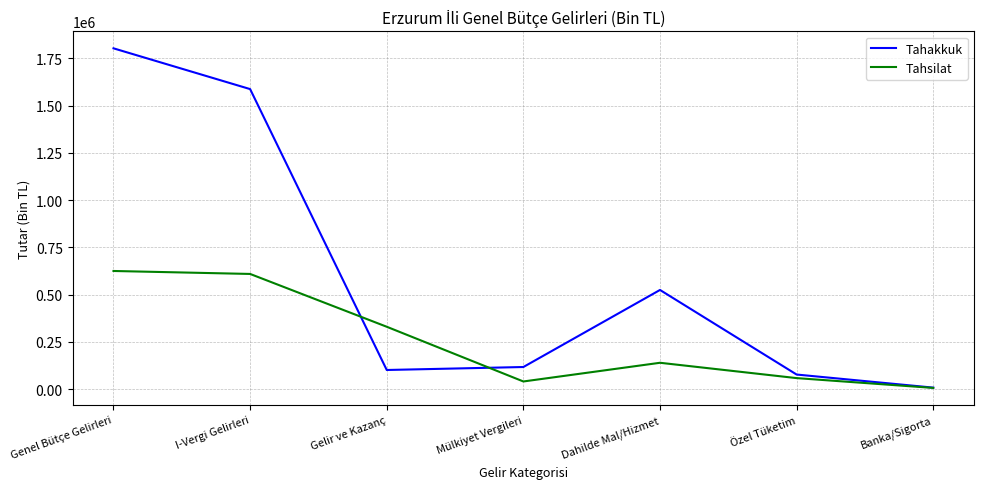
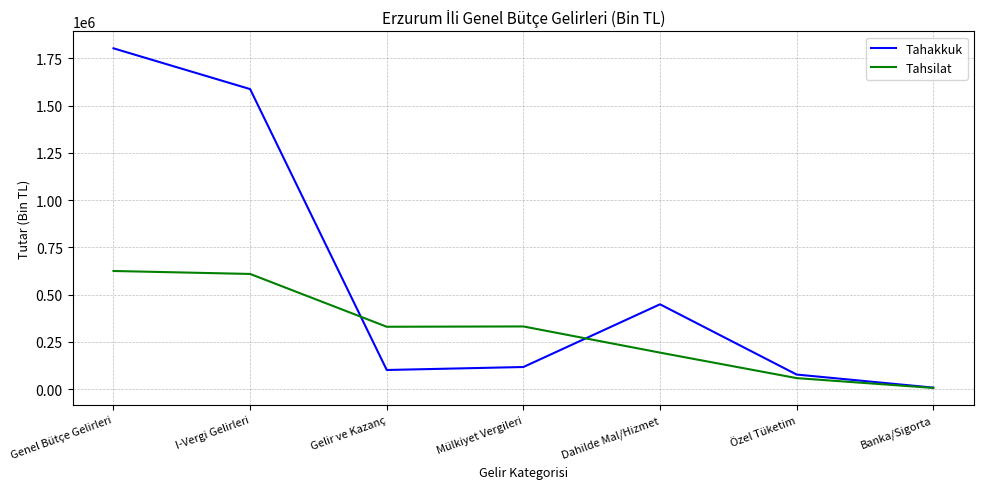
  {
    "Tahakkuk": {
      "Genel Bütçe Gelirleri": 1800000,
      "I-Vergi Gelirleri": 1590000,
      "Gelir ve Kazanç": 100000,
      "Mülkiyet Vergileri": 120000,
-     "Dahilde Mal/Hizmet": 530000,
+     "Dahilde Mal/Hizmet": 450000,
      "Özel Tüketim": 80000
    },
    "Tahsilat": {
      "Genel Bütçe Gelirleri": 630000,
      "I-Vergi Gelirleri": 610000,
      "Gelir ve Kazanç": 330000,
-     "Mülkiyet Vergileri": 40000,
-     "Dahilde Mal/Hizmet": 140000,
+     "Mülkiyet Vergileri": 330000,
+     "Dahilde Mal/Hizmet": 190000,
      "Özel Tüketim": 60000
    }
  }
